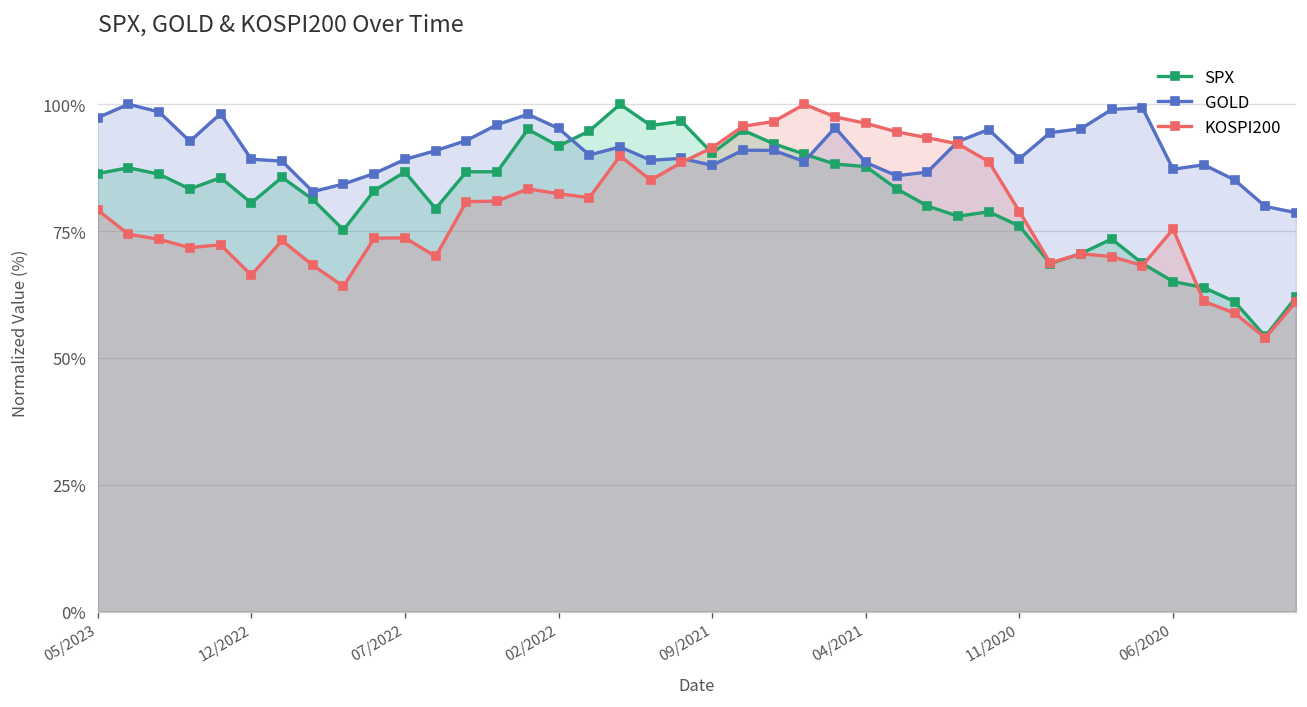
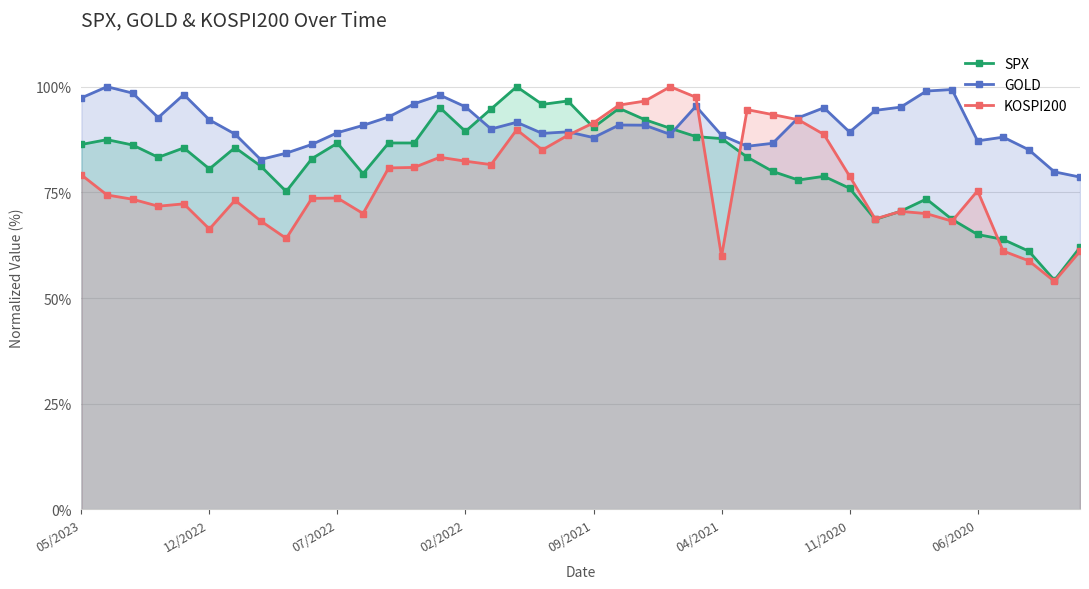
  {
    "SPX": {
      "05/2023": "86%",
      "12/2022": "81%",
      "07/2022": "87%",
-     "02/2022": "92%",
+     "02/2022": "89%",
      "09/2021": "90%",
      "04/2021": "88%",
      "11/2020": "76%",
      "06/2020": "65%"
    },
    "GOLD": {
      "05/2023": "97%",
-     "12/2022": "89%",
+     "12/2022": "92%",
      "07/2022": "89%",
      "02/2022": "95%",
      "09/2021": "88%",
      "04/2021": "89%",
      "11/2020": "89%",
      "06/2020": "87%"
    },
    "KOSPI200": {
      "05/2023": "79%",
      "12/2022": "66%",
      "07/2022": "74%",
      "02/2022": "82%",
      "09/2021": "91%",
-     "04/2021": "96%",
+     "04/2021": "60%",
      "11/2020": "79%",
      "06/2020": "75%"
    }
  }
